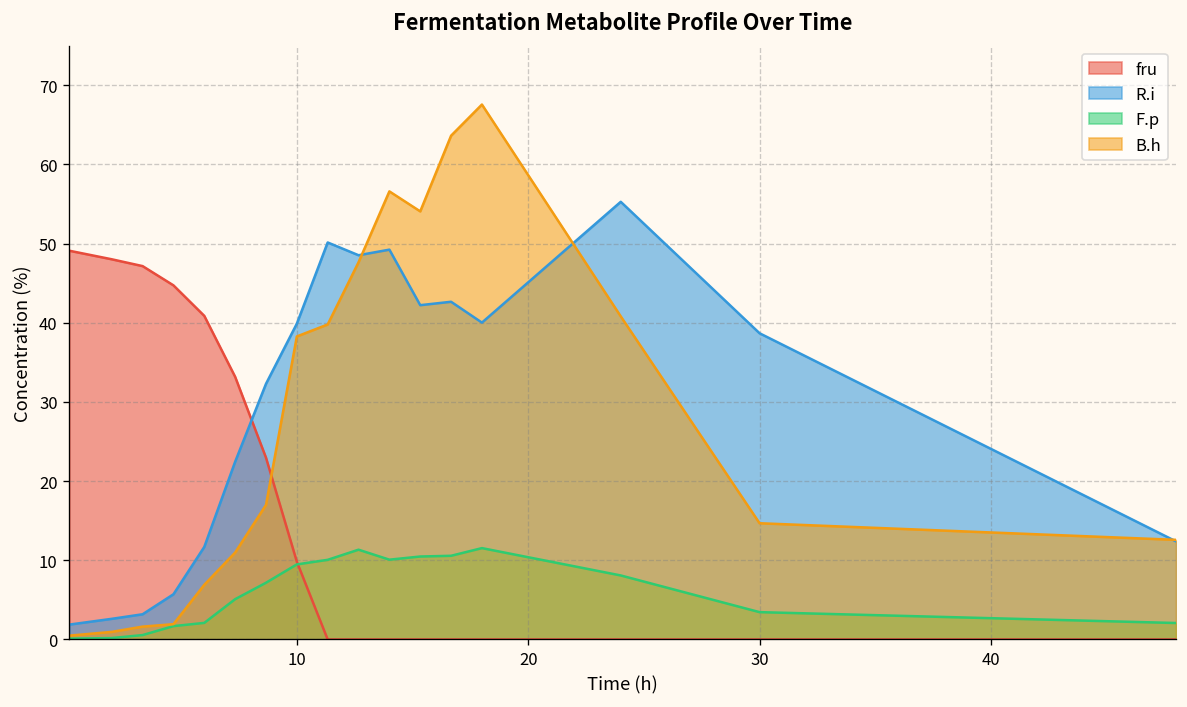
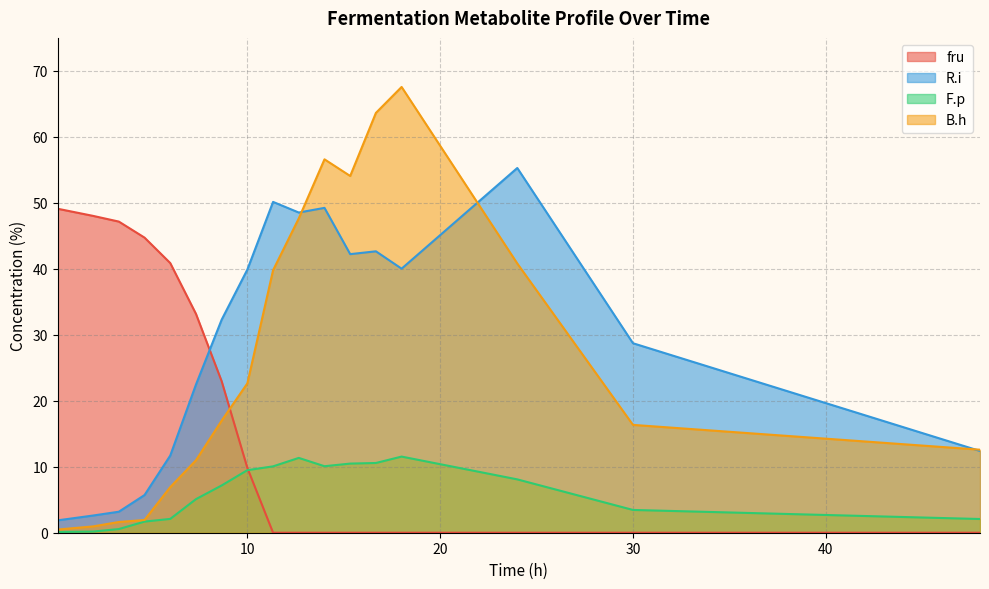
  {
    "fru": {
      "30": 0
    },
    "R.i": {
      "10": 40,
-     "30": 39
+     "30": 29
    },
    "F.p": {
      "30": 3
    },
    "B.h": {
-     "10": 38,
-     "30": 15
+     "10": 23,
+     "30": 16
    }
  }
